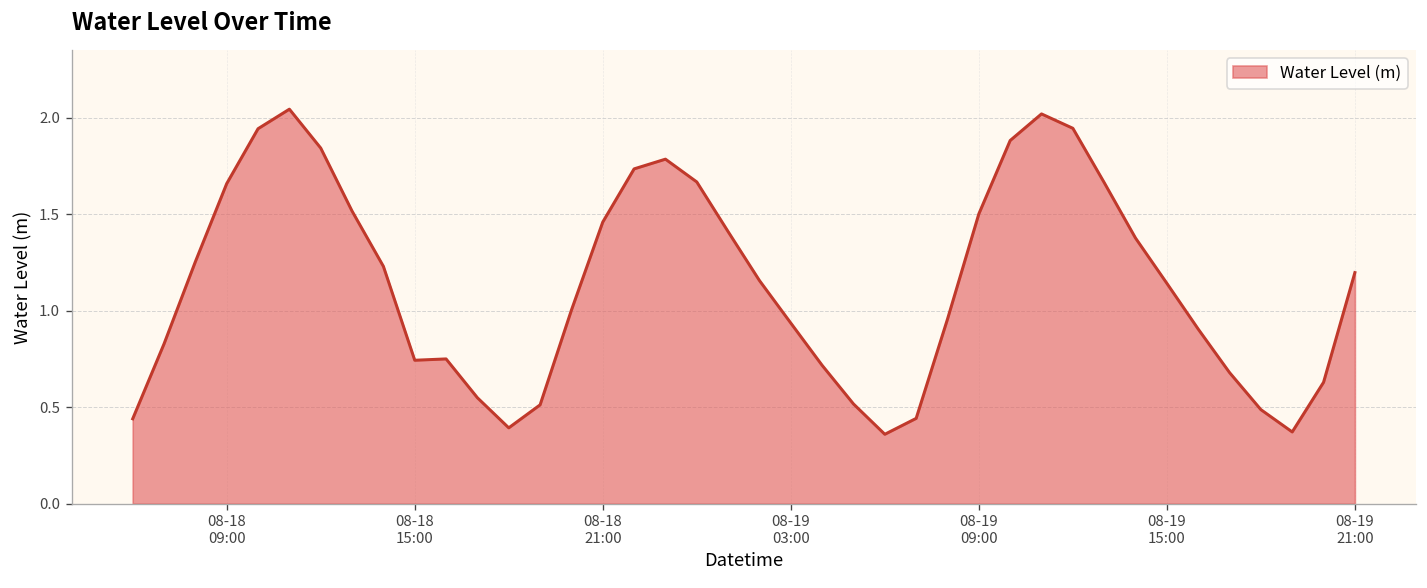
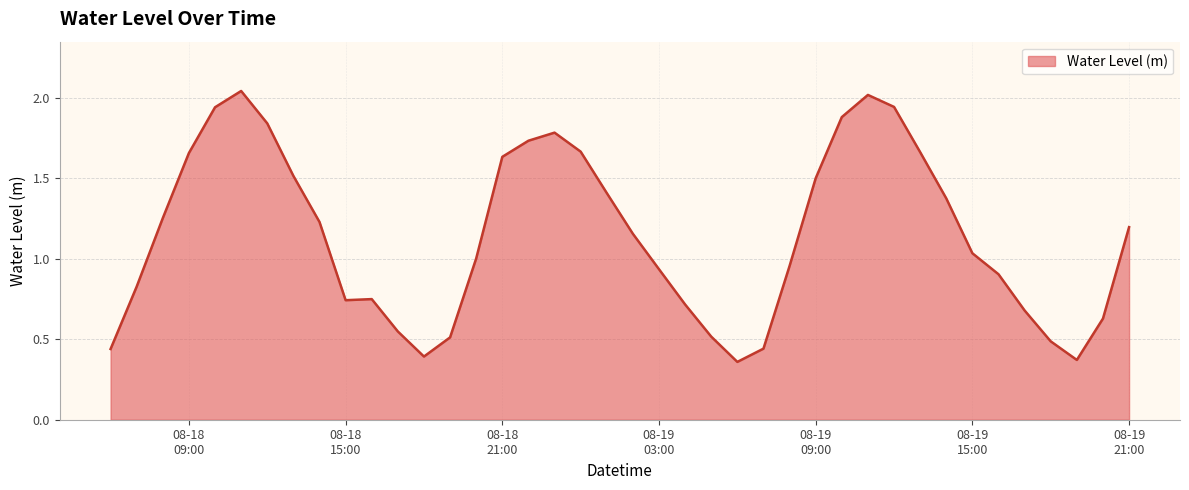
  {
    "08-18 09:00": 1.66,
    "08-18 15:00": 0.74,
-   "08-18 21:00": 1.46,
+   "08-18 21:00": 1.63,
    "08-19 03:00": 0.94,
    "08-19 09:00": 1.50,
-   "08-19 15:00": 1.14,
+   "08-19 15:00": 1.03,
    "08-19 21:00": 1.20
  }
